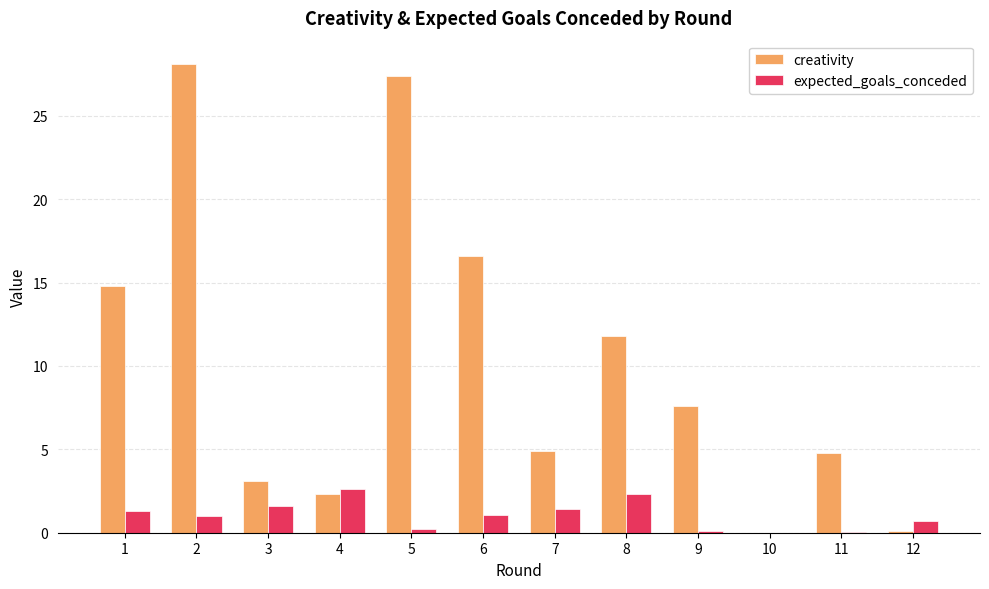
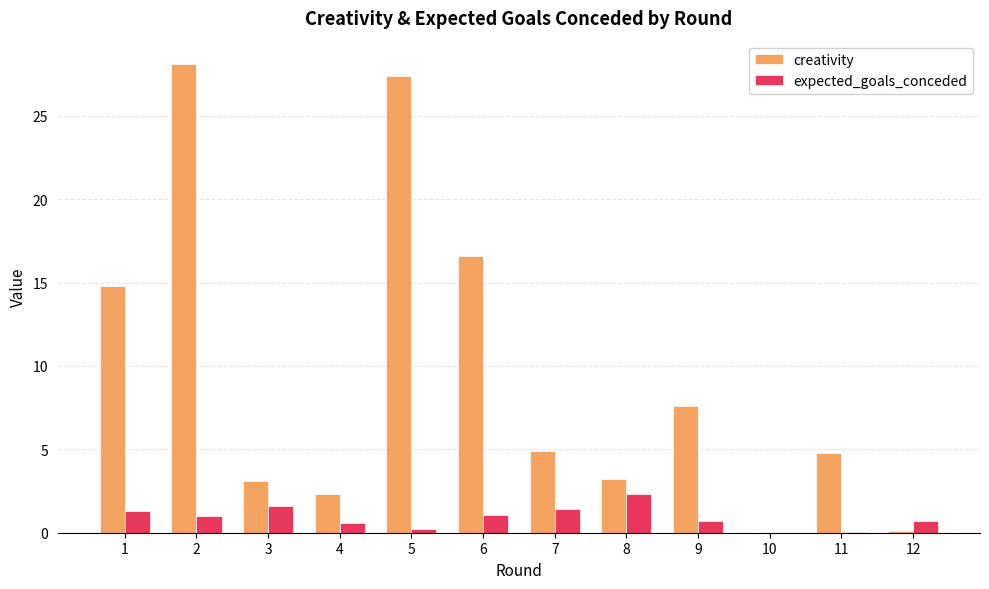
  {
    "creativity": {
      "1": 14.8,
      "2": 28.1,
      "3": 3.1,
      "4": 2.3,
      "5": 27.4,
      "6": 16.6,
      "7": 4.9,
-     "8": 11.8,
+     "8": 3.2,
      "9": 7.6,
      "10": 0.0,
      "11": 4.8
    },
    "expected_goals_conceded": {
      "1": 1.3,
      "2": 1.0,
      "3": 1.6,
-     "4": 2.6,
+     "4": 0.6,
      "5": 0.2,
      "6": 1.1,
      "7": 1.4,
      "8": 2.3,
-     "9": 0.1,
+     "9": 0.7,
      "10": 0.0,
      "12": 0.7
    }
  }
